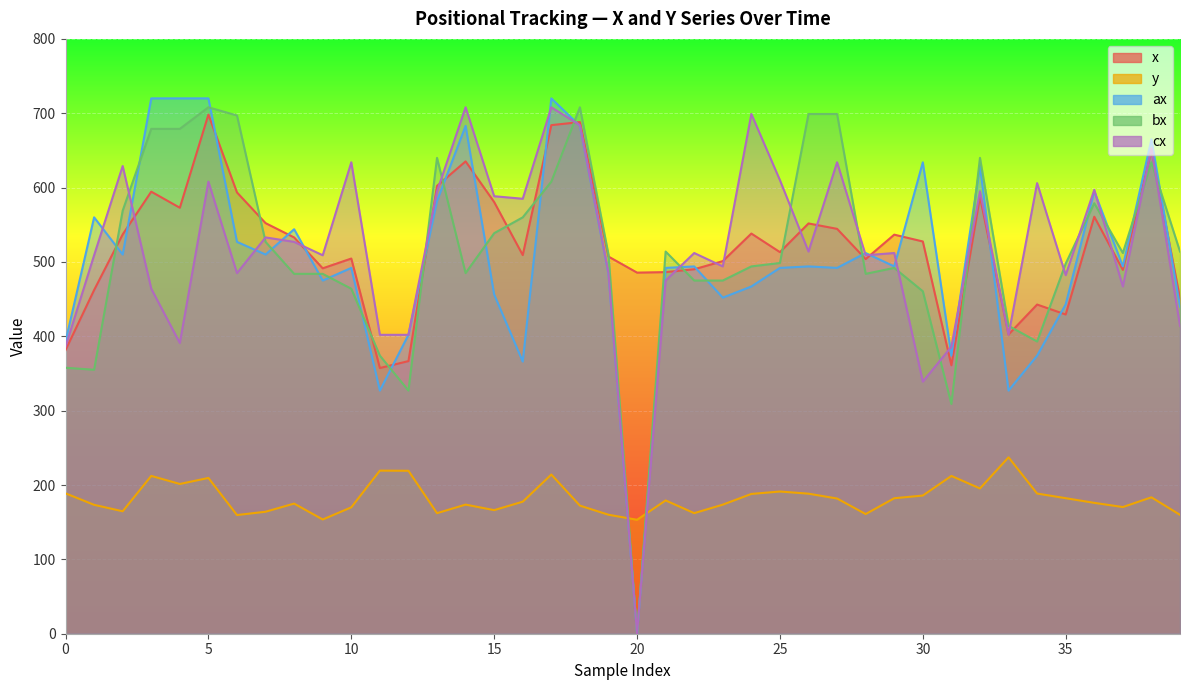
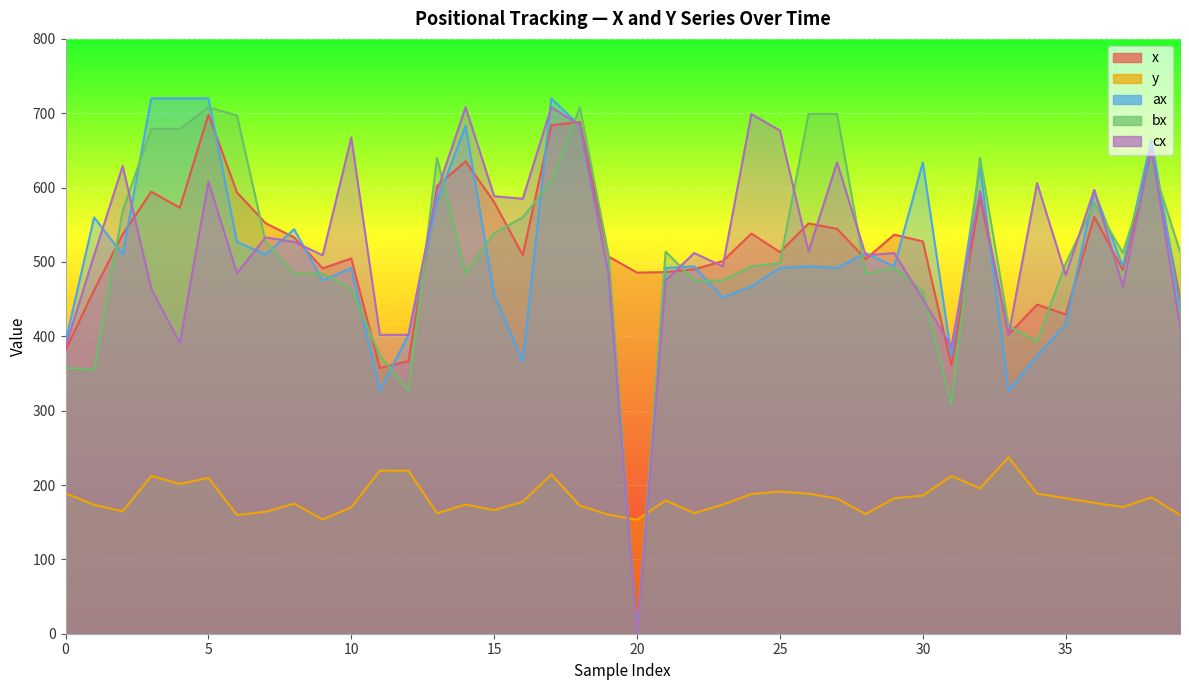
  {
    "ax": {
      "0": 390,
      "5": 720,
      "10": 490,
      "15": 460,
      "25": 490,
      "30": 630,
-     "35": 440
+     "35": 420
    },
    "bx": {
      "0": 360,
      "5": 710,
      "10": 460,
      "15": 540,
      "25": 500,
      "30": 460,
      "35": 500
    },
    "cx": {
      "0": 390,
      "5": 610,
-     "10": 630,
+     "10": 670,
      "15": 590,
-     "25": 610,
-     "30": 340,
+     "25": 680,
+     "30": 450,
      "35": 480
    }
  }
